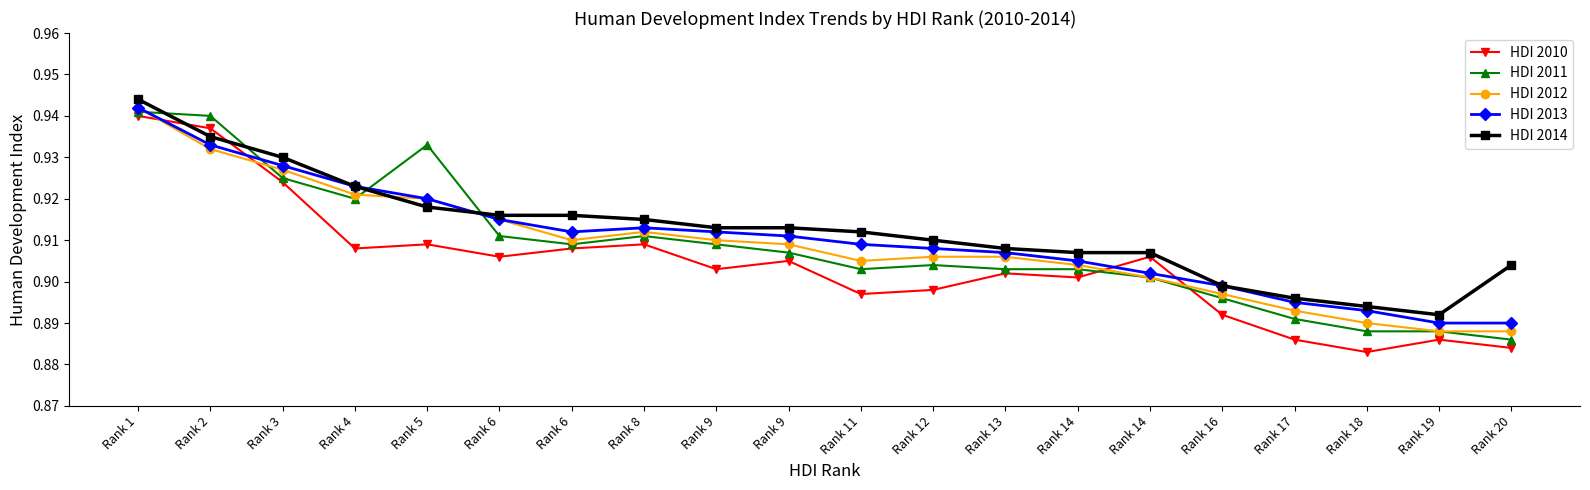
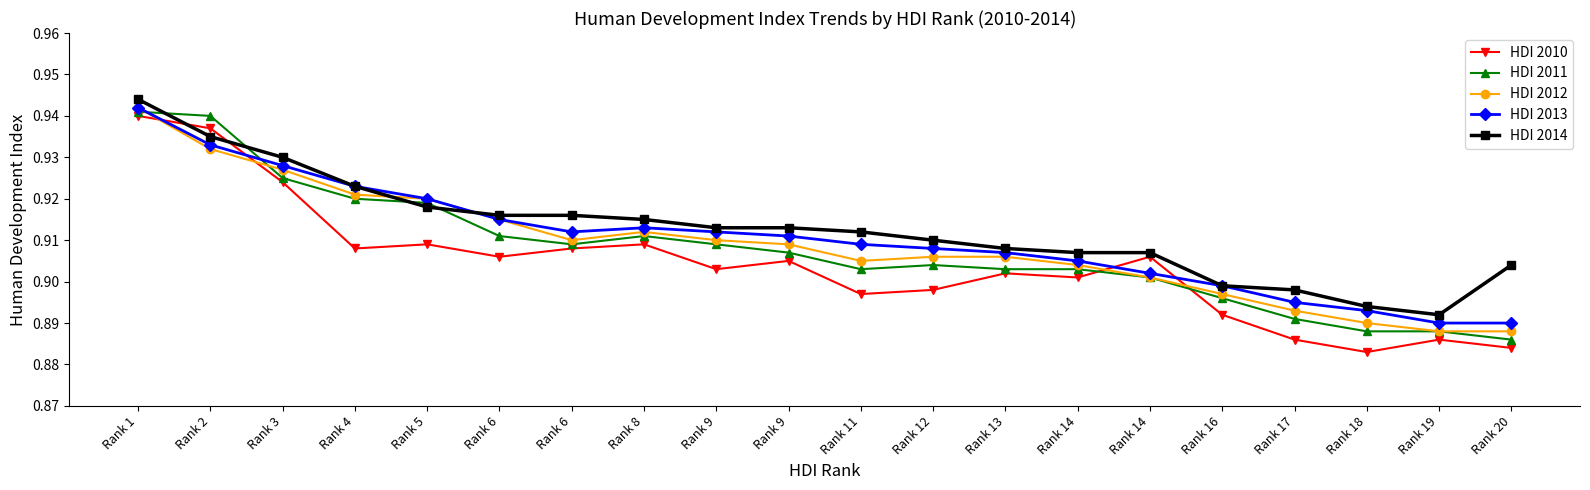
  {
    "HDI 2010": {
      "Rank 1": 0.940,
      "Rank 2": 0.937,
      "Rank 3": 0.924,
      "Rank 4": 0.908,
      "Rank 5": 0.909,
      "Rank 8": 0.909,
      "Rank 11": 0.897,
      "Rank 12": 0.898,
      "Rank 13": 0.902,
      "Rank 16": 0.892,
      "Rank 17": 0.886,
      "Rank 18": 0.883,
      "Rank 19": 0.886,
      "Rank 20": 0.884
    },
    "HDI 2011": {
      "Rank 1": 0.941,
      "Rank 2": 0.940,
      "Rank 3": 0.925,
      "Rank 4": 0.920,
-     "Rank 5": 0.933,
+     "Rank 5": 0.919,
      "Rank 8": 0.911,
      "Rank 11": 0.903,
      "Rank 12": 0.904,
      "Rank 13": 0.903,
      "Rank 16": 0.896,
      "Rank 17": 0.891,
      "Rank 18": 0.888,
      "Rank 20": 0.886
    },
    "HDI 2012": {
      "Rank 2": 0.932,
      "Rank 3": 0.927,
      "Rank 4": 0.921,
      "Rank 8": 0.912,
      "Rank 11": 0.905,
      "Rank 12": 0.906,
      "Rank 13": 0.906,
      "Rank 16": 0.897,
      "Rank 17": 0.893,
      "Rank 18": 0.890,
      "Rank 20": 0.888
    },
    "HDI 2013": {
      "Rank 2": 0.933,
      "Rank 3": 0.928,
      "Rank 8": 0.913,
      "Rank 11": 0.909,
      "Rank 12": 0.908,
      "Rank 13": 0.907,
      "Rank 17": 0.895,
      "Rank 18": 0.893,
      "Rank 19": 0.890,
      "Rank 20": 0.890
    },
    "HDI 2014": {
      "Rank 1": 0.944,
      "Rank 2": 0.935,
      "Rank 3": 0.930,
      "Rank 5": 0.918,
      "Rank 8": 0.915,
      "Rank 11": 0.912,
      "Rank 12": 0.910,
      "Rank 13": 0.908,
-     "Rank 17": 0.896,
+     "Rank 17": 0.898,
      "Rank 18": 0.894,
      "Rank 19": 0.892,
      "Rank 20": 0.904
    }
  }
